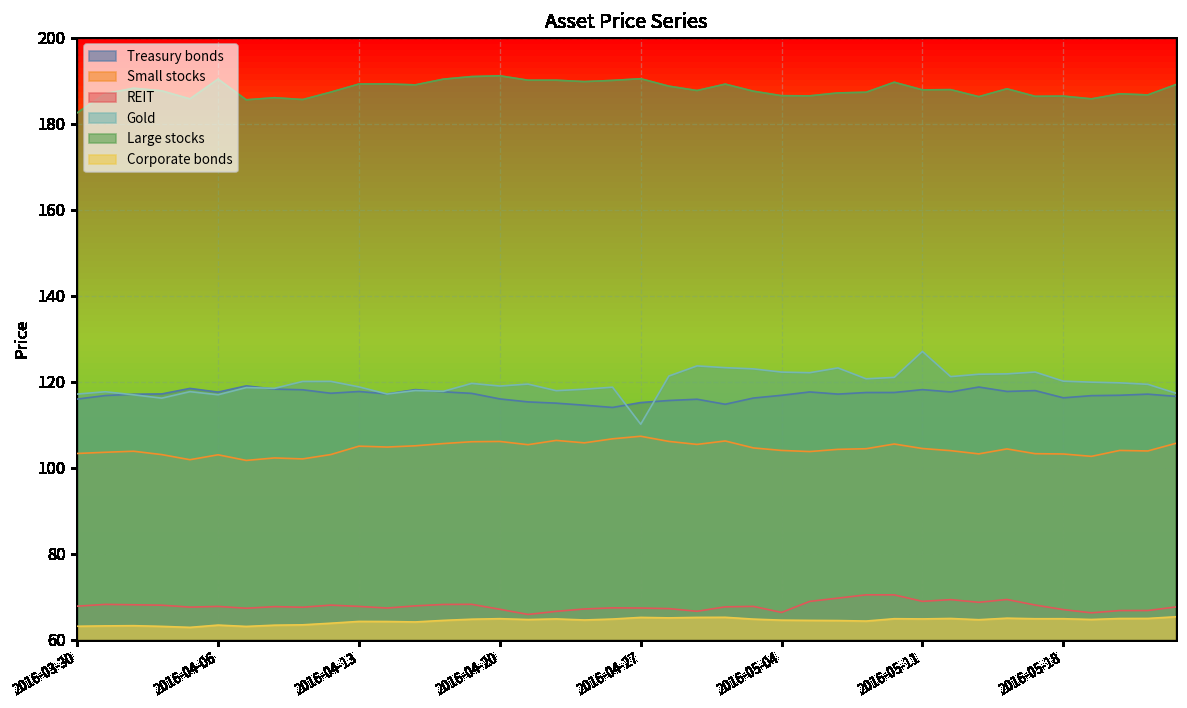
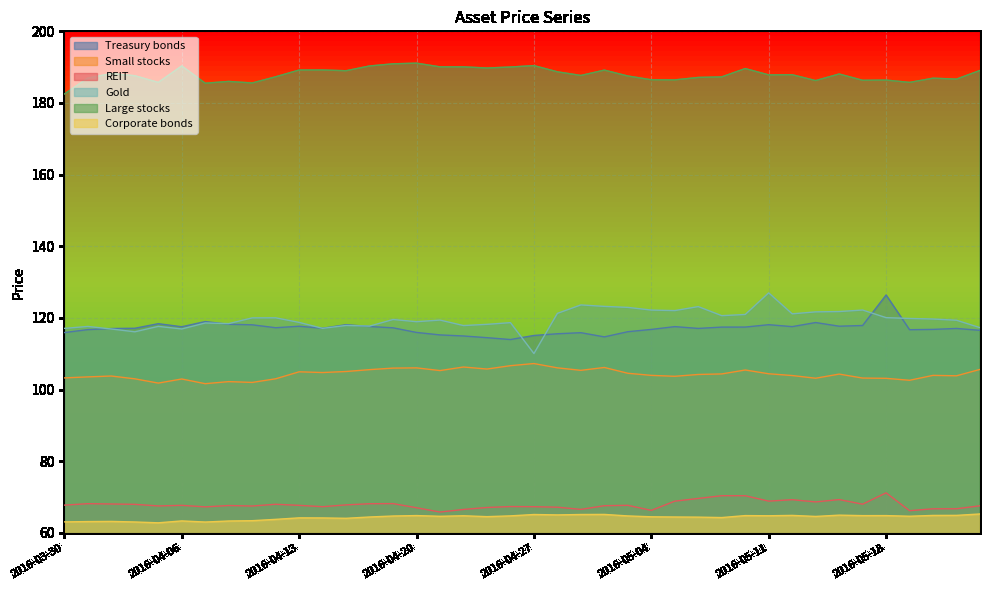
  {
    "Treasury bonds": {
      "2016-03-30": 116,
      "2016-04-13": 118,
      "2016-04-20": 116,
      "2016-04-27": 115,
      "2016-05-04": 117,
      "2016-05-11": 118,
-     "2016-05-18": 116
+     "2016-05-18": 126
    },
    "REIT": {
      "2016-03-30": 68,
      "2016-04-06": 68,
      "2016-04-13": 68,
      "2016-04-20": 67,
      "2016-04-27": 67,
      "2016-05-04": 66,
      "2016-05-11": 69,
-     "2016-05-18": 67
+     "2016-05-18": 71
    },
    "Gold": {
      "2016-03-30": 117,
      "2016-04-13": 119,
      "2016-04-20": 119,
      "2016-04-27": 110,
      "2016-05-04": 122,
      "2016-05-11": 127,
      "2016-05-18": 120
    },
    "Large stocks": {
      "2016-03-30": 183,
      "2016-04-13": 189,
      "2016-04-20": 191,
      "2016-04-27": 190,
      "2016-05-04": 186,
      "2016-05-11": 188,
      "2016-05-18": 186
    }
  }
